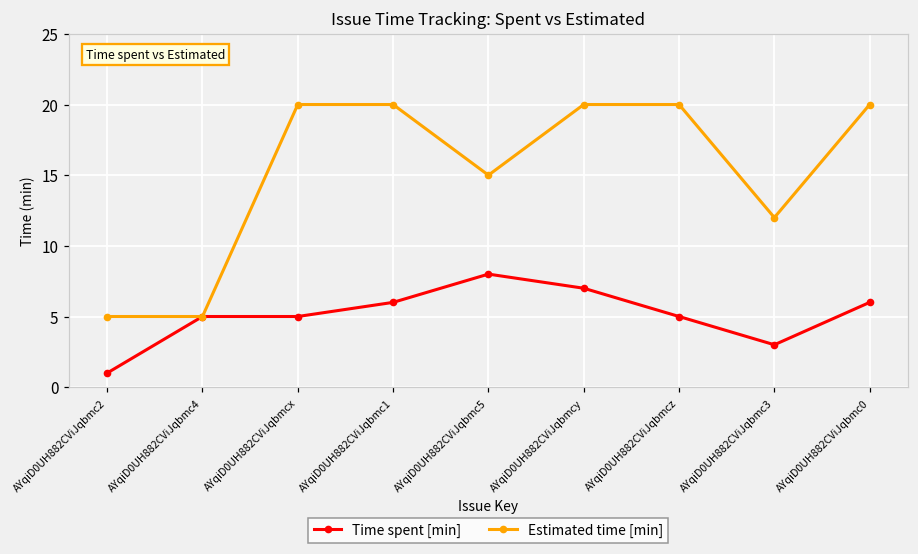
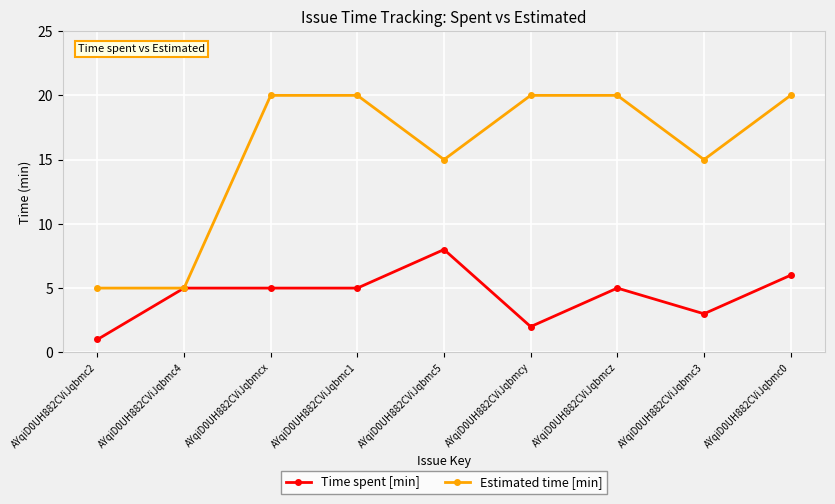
  {
    "Time spent [min]": {
      "AYqiD0UH882CViJqbmc2": 1,
      "AYqiD0UH882CViJqbmcx": 5,
-     "AYqiD0UH882CViJqbmc1": 6,
+     "AYqiD0UH882CViJqbmc1": 5,
      "AYqiD0UH882CViJqbmc5": 8,
-     "AYqiD0UH882CViJqbmcy": 7,
+     "AYqiD0UH882CViJqbmcy": 2,
      "AYqiD0UH882CViJqbmcz": 5,
      "AYqiD0UH882CViJqbmc3": 3,
      "AYqiD0UH882CViJqbmc0": 6
    },
    "Estimated time [min]": {
      "AYqiD0UH882CViJqbmc2": 5,
      "AYqiD0UH882CViJqbmcx": 20,
      "AYqiD0UH882CViJqbmc1": 20,
      "AYqiD0UH882CViJqbmc5": 15,
      "AYqiD0UH882CViJqbmcy": 20,
      "AYqiD0UH882CViJqbmcz": 20,
-     "AYqiD0UH882CViJqbmc3": 12,
+     "AYqiD0UH882CViJqbmc3": 15,
      "AYqiD0UH882CViJqbmc0": 20
    }
  }
